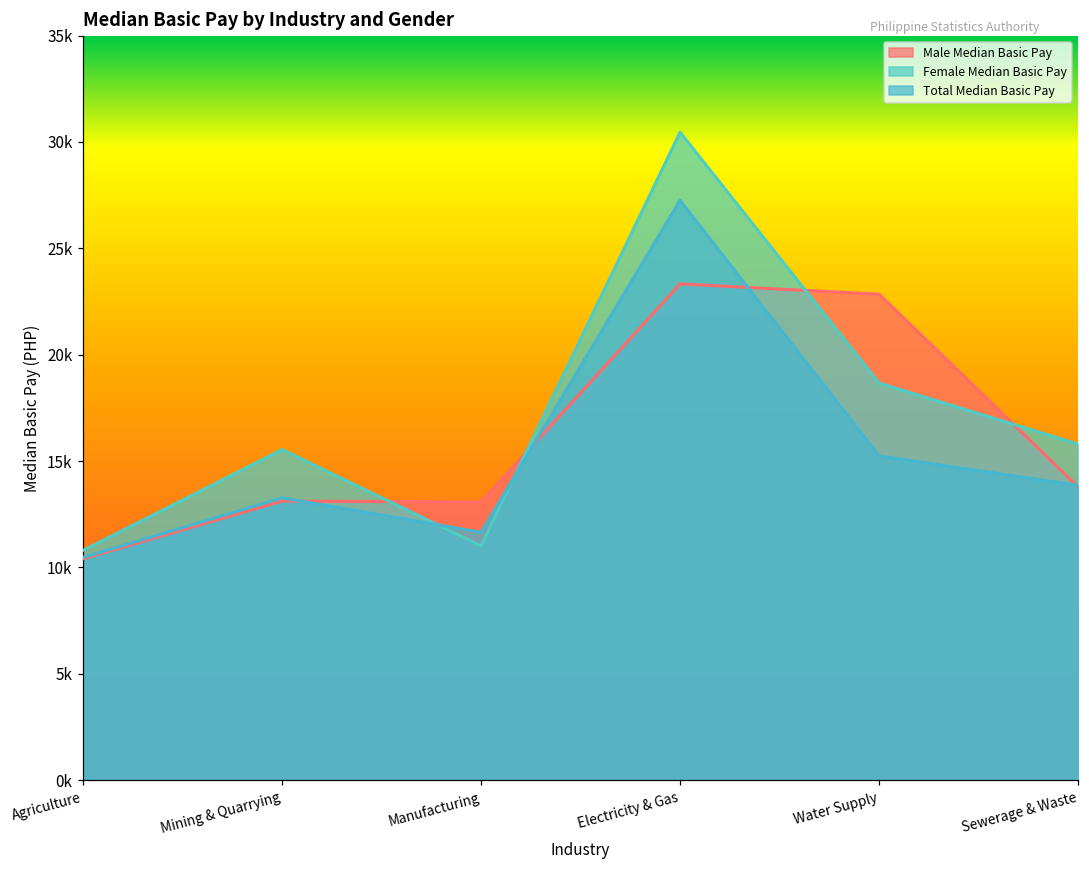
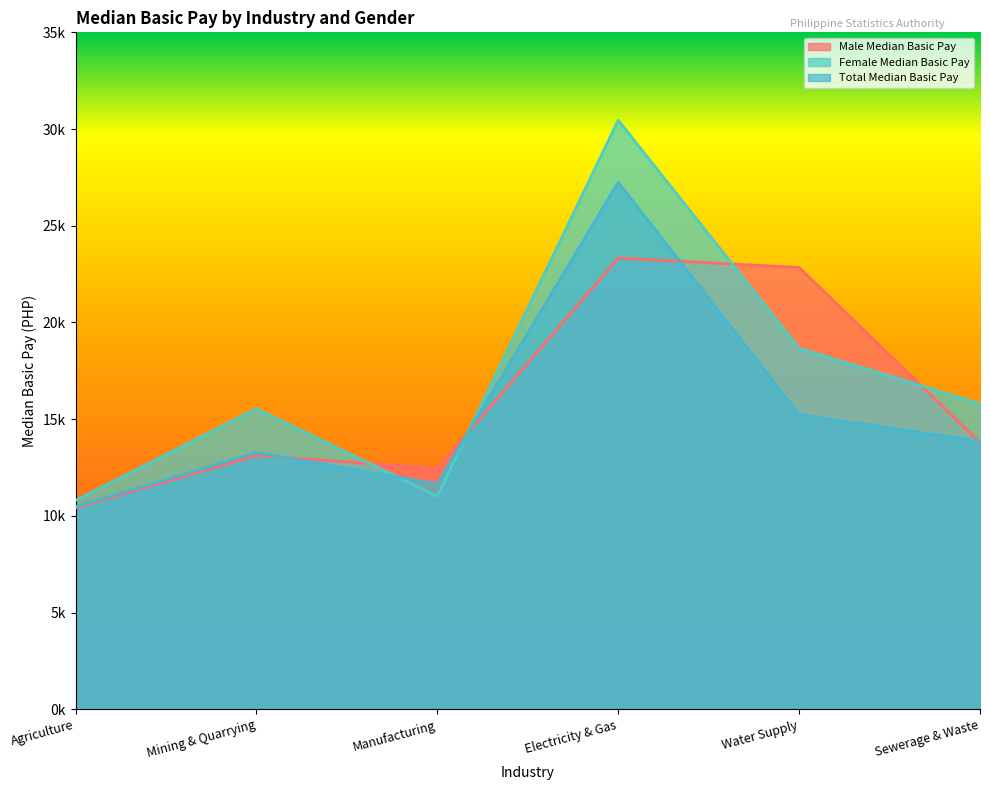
  {
    "Male Median Basic Pay": {
      "Mining & Quarrying": 13100,
-     "Manufacturing": 13100,
+     "Manufacturing": 12500,
      "Electricity & Gas": 23300,
      "Water Supply": 22800
    }
  }
